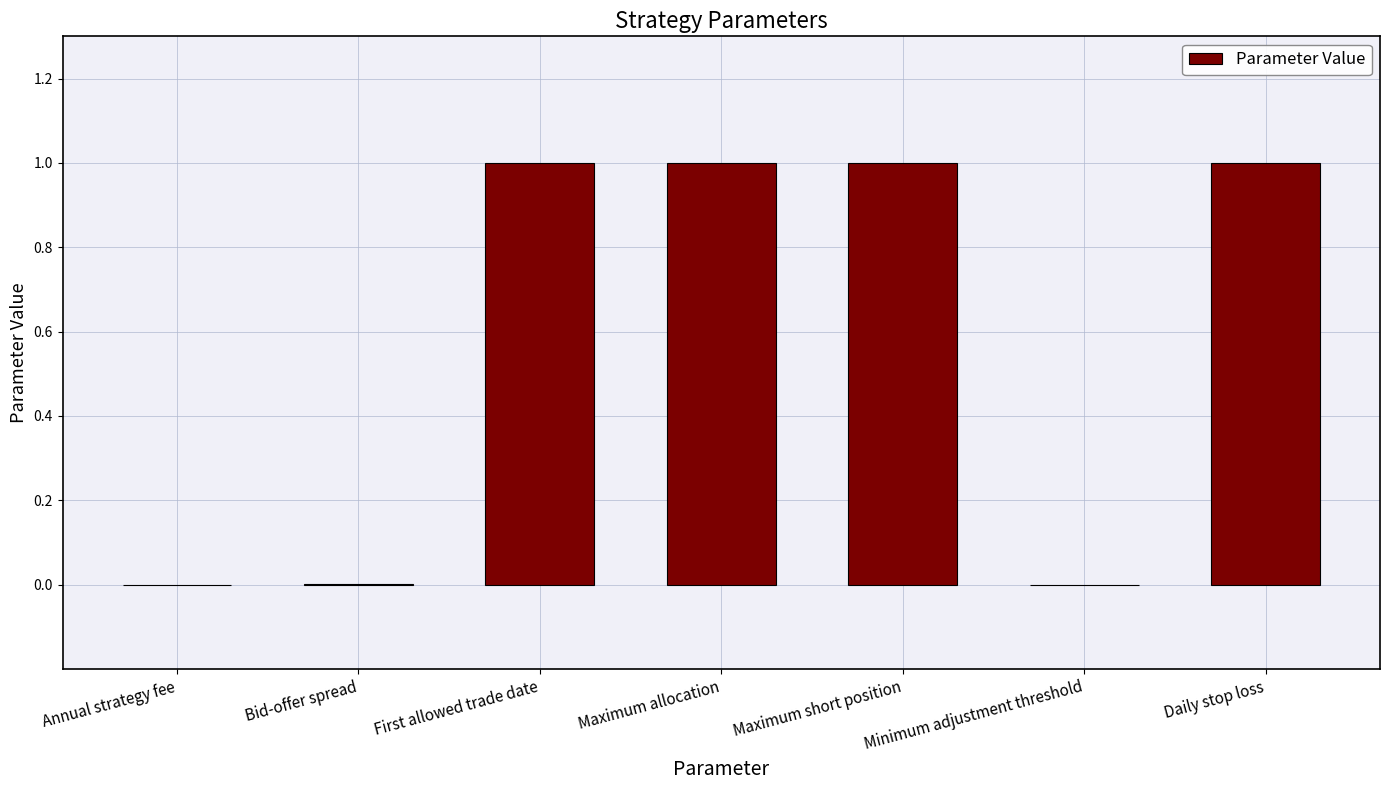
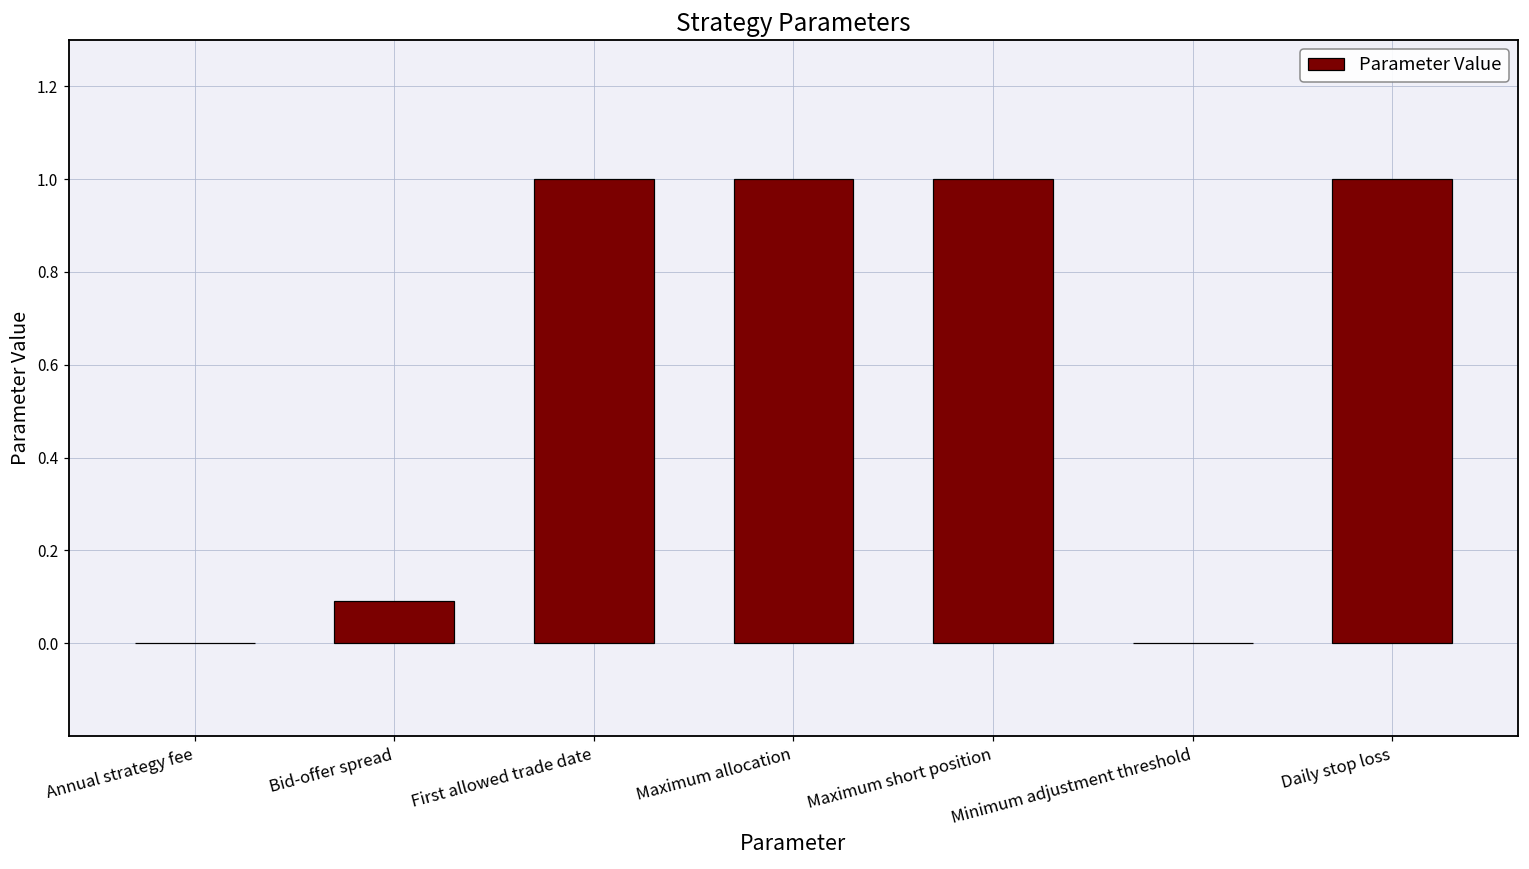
  {
    "Annual strategy fee": 0.00,
-   "Bid-offer spread": 0.00,
+   "Bid-offer spread": 0.09,
    "First allowed trade date": 1.00,
    "Maximum allocation": 1.00,
    "Maximum short position": 1.00,
    "Minimum adjustment threshold": 0.00,
    "Daily stop loss": 1.00
  }
